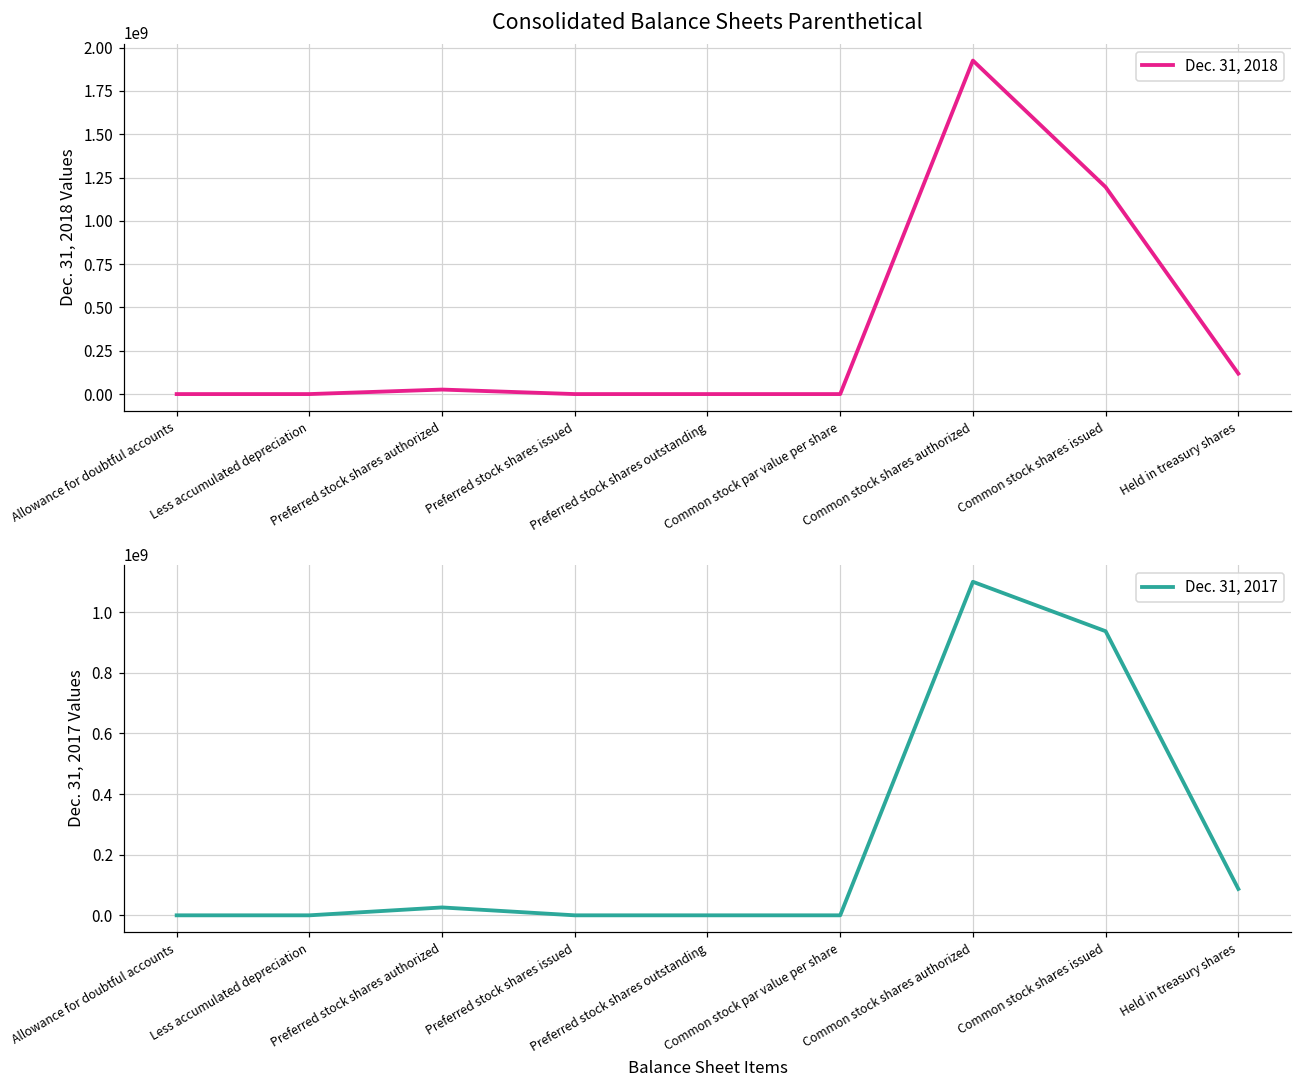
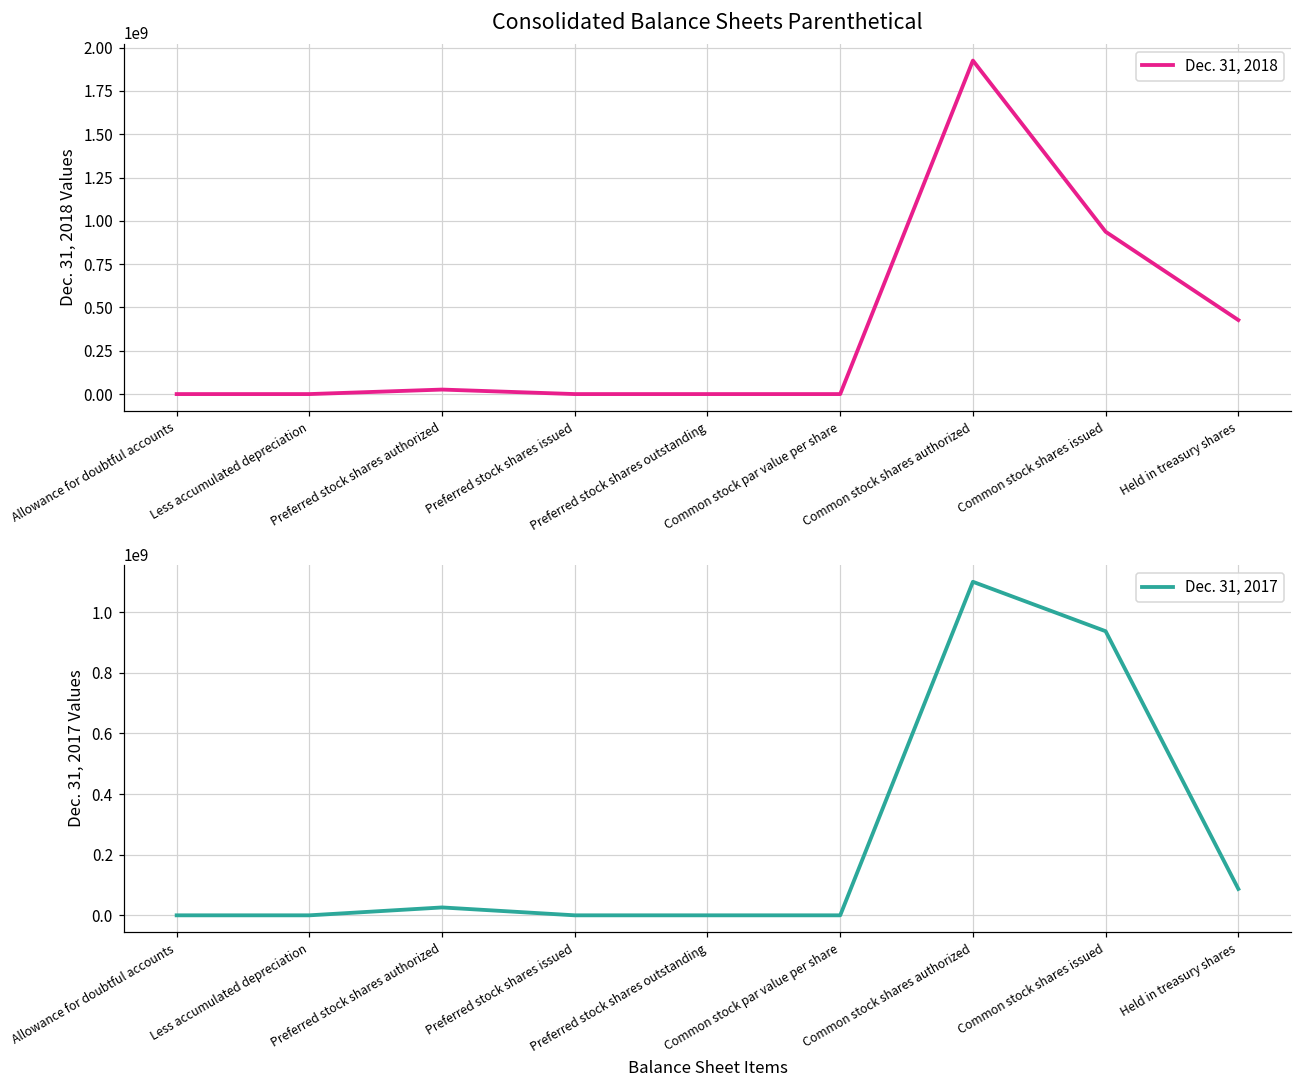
  {
    "Consolidated Balance Sheets Parenthetical": {
      "Allowance for doubtful accounts": 0,
      "Less accumulated depreciation": 0,
      "Preferred stock shares authorized": 30000000,
      "Preferred stock shares issued": 0,
      "Preferred stock shares outstanding": 0,
      "Common stock par value per share": 0,
      "Common stock shares authorized": 1930000000,
-     "Common stock shares issued": 1190000000,
-     "Held in treasury shares": 120000000
+     "Common stock shares issued": 940000000,
+     "Held in treasury shares": 430000000
    }
  }
